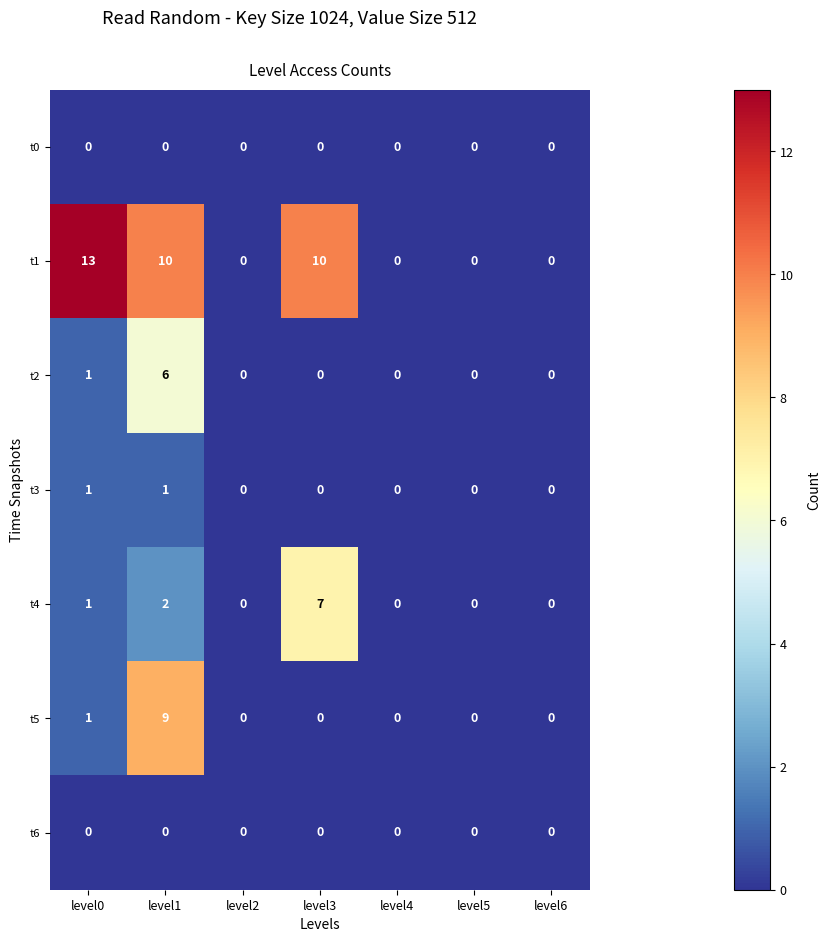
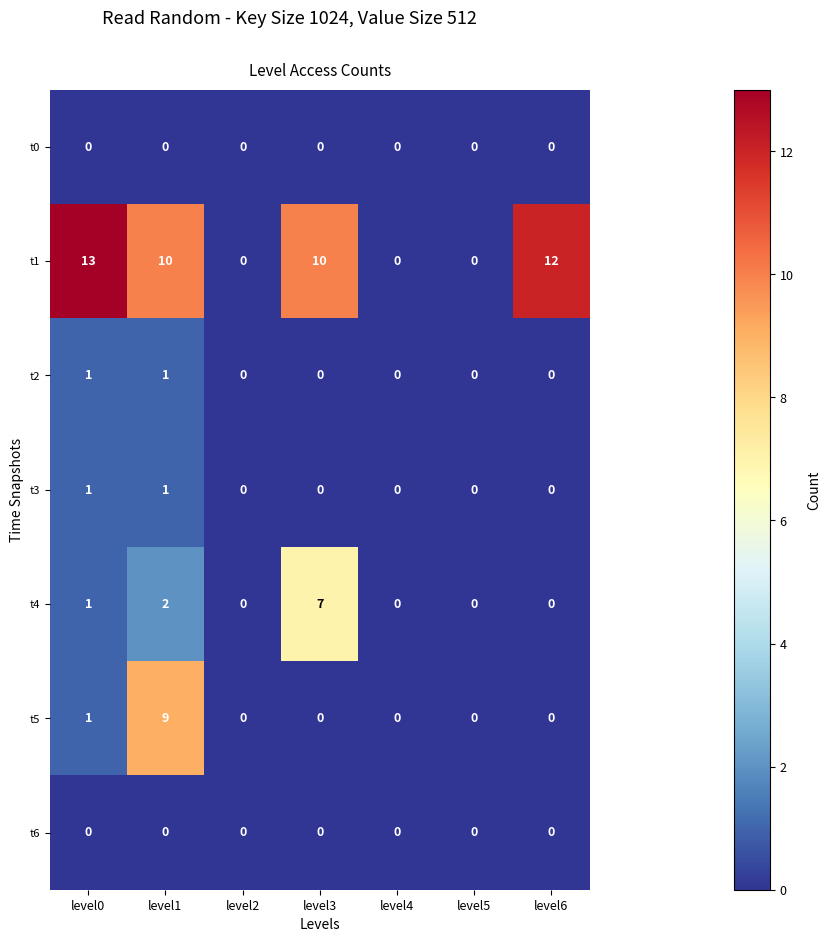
  {
    "t0": {
      "level0": 0,
      "level1": 0,
      "level2": 0,
      "level3": 0,
      "level4": 0,
      "level5": 0,
      "level6": 0
    },
    "t1": {
      "level0": 13,
      "level1": 10,
      "level2": 0,
      "level3": 10,
      "level4": 0,
      "level5": 0,
-     "level6": 0
+     "level6": 12
    },
    "t2": {
      "level0": 1,
-     "level1": 6,
+     "level1": 1,
      "level2": 0,
      "level3": 0,
      "level4": 0,
      "level5": 0,
      "level6": 0
    },
    "t3": {
      "level0": 1,
      "level1": 1,
      "level2": 0,
      "level3": 0,
      "level4": 0,
      "level5": 0,
      "level6": 0
    },
    "t4": {
      "level0": 1,
      "level1": 2,
      "level2": 0,
      "level3": 7,
      "level4": 0,
      "level5": 0,
      "level6": 0
    },
    "t5": {
      "level0": 1,
      "level1": 9,
      "level2": 0,
      "level3": 0,
      "level4": 0,
      "level5": 0,
      "level6": 0
    },
    "t6": {
      "level0": 0,
      "level1": 0,
      "level2": 0,
      "level3": 0,
      "level4": 0,
      "level5": 0,
      "level6": 0
    }
  }
